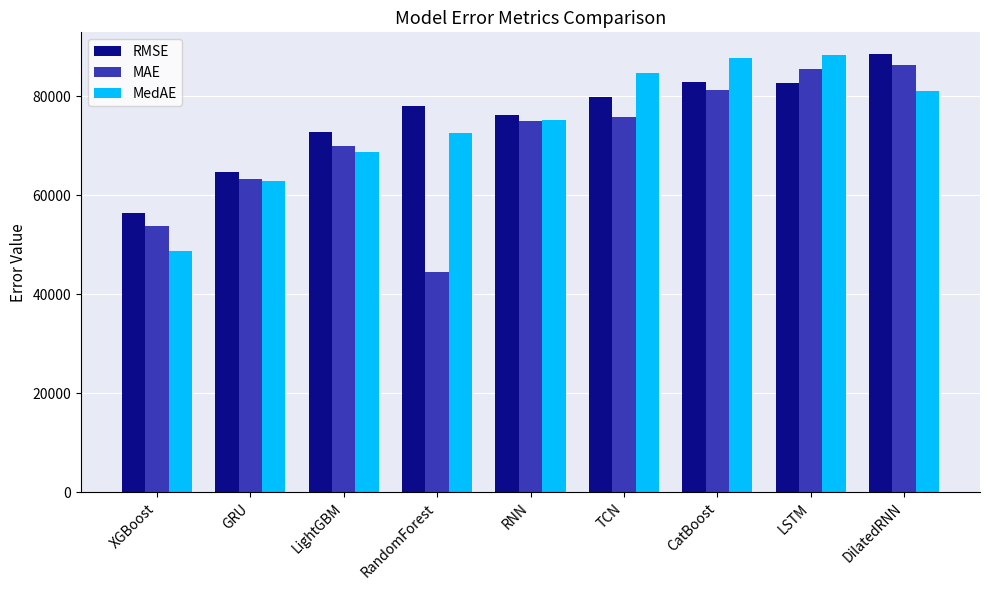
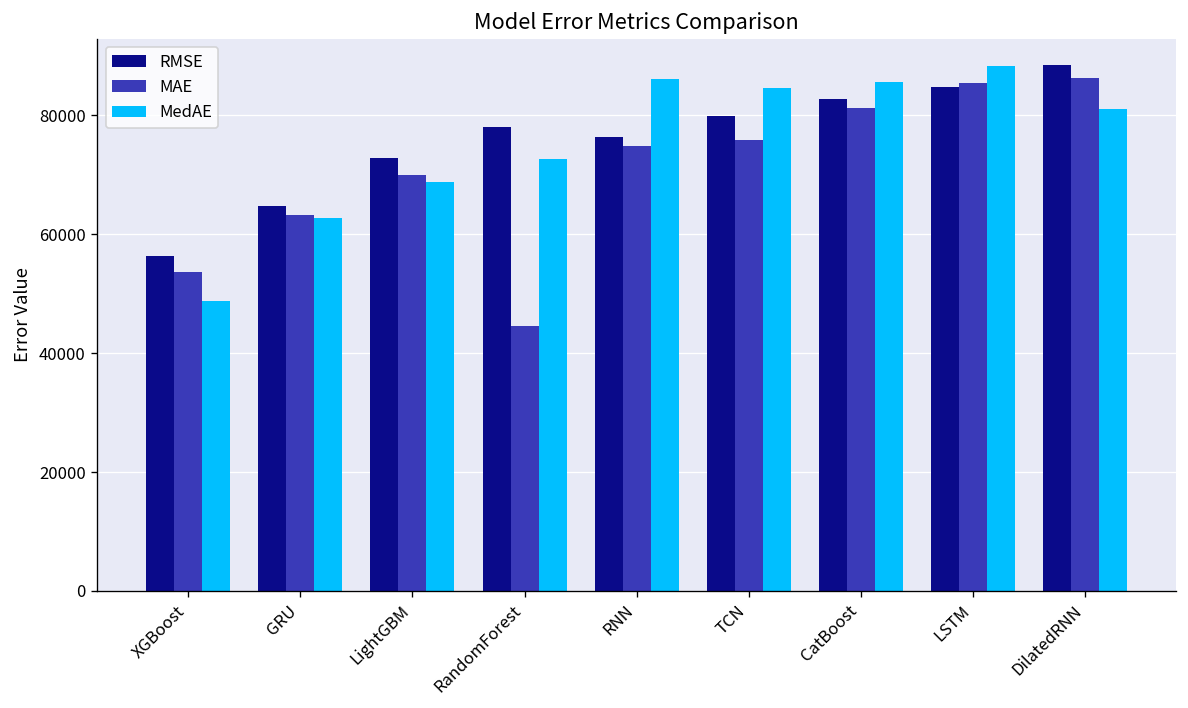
  {
    "RMSE": {
      "XGBoost": 56000,
      "GRU": 65000,
      "LightGBM": 73000,
      "RandomForest": 78000,
      "RNN": 76000,
      "TCN": 80000,
      "CatBoost": 83000,
-     "LSTM": 83000,
+     "LSTM": 85000,
      "DilatedRNN": 88000
    },
    "MAE": {
      "XGBoost": 54000,
      "GRU": 63000,
      "LightGBM": 70000,
      "RandomForest": 44000,
      "RNN": 75000,
      "TCN": 76000,
      "CatBoost": 81000,
      "LSTM": 86000,
      "DilatedRNN": 86000
    },
    "MedAE": {
      "XGBoost": 49000,
      "GRU": 63000,
      "LightGBM": 69000,
      "RandomForest": 73000,
-     "RNN": 75000,
+     "RNN": 86000,
      "TCN": 85000,
-     "CatBoost": 88000,
+     "CatBoost": 86000,
      "LSTM": 88000,
      "DilatedRNN": 81000
    }
  }
